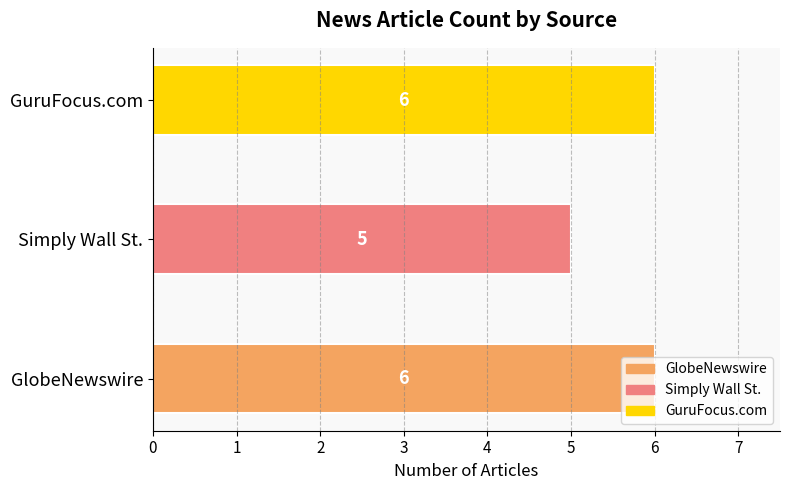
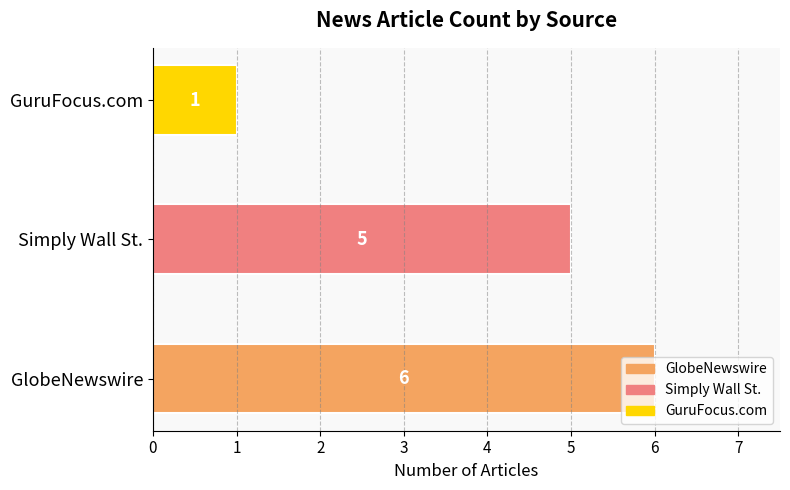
  {
-   "GuruFocus.com": 6,
+   "GuruFocus.com": 1,
    "Simply Wall St.": 5
  }
